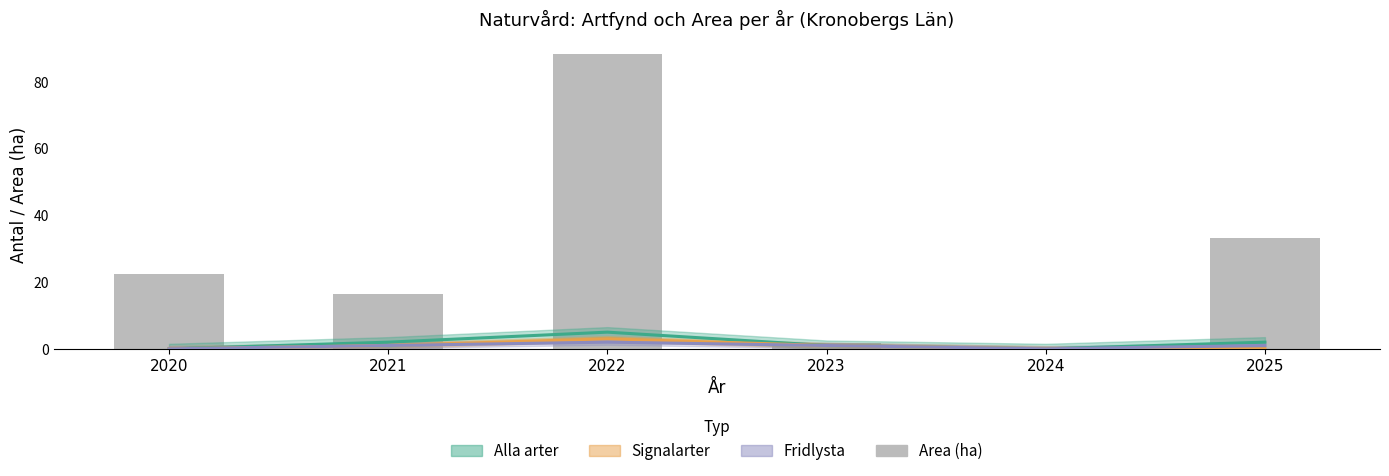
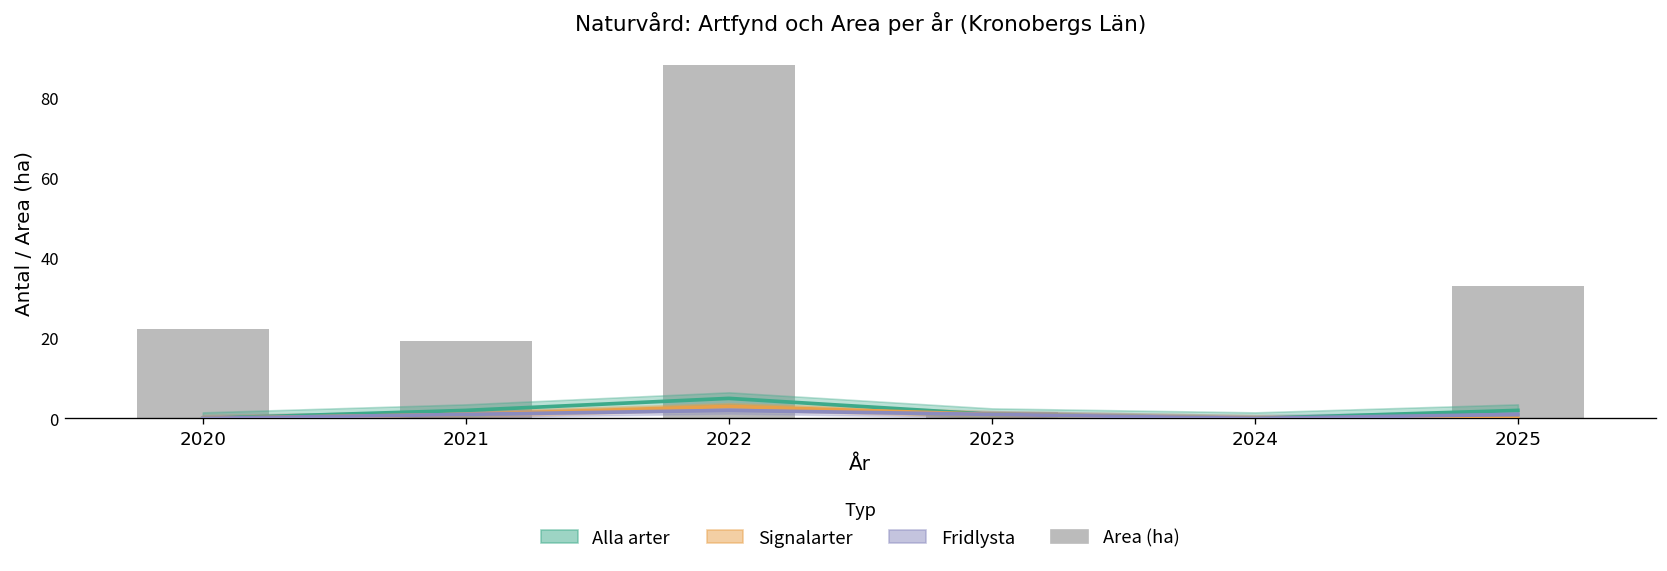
  {
    "Area (ha)": {
      "2020": 22,
-     "2021": 16,
+     "2021": 19,
      "2022": 88,
      "2023": 2,
      "2024": 0,
      "2025": 33
    }
  }
